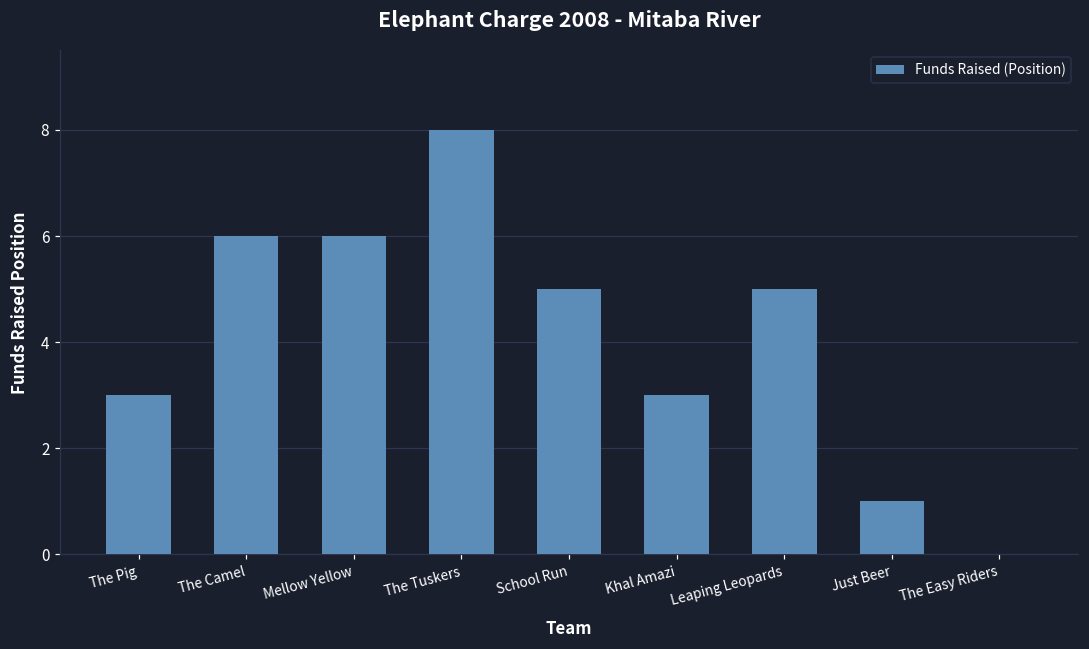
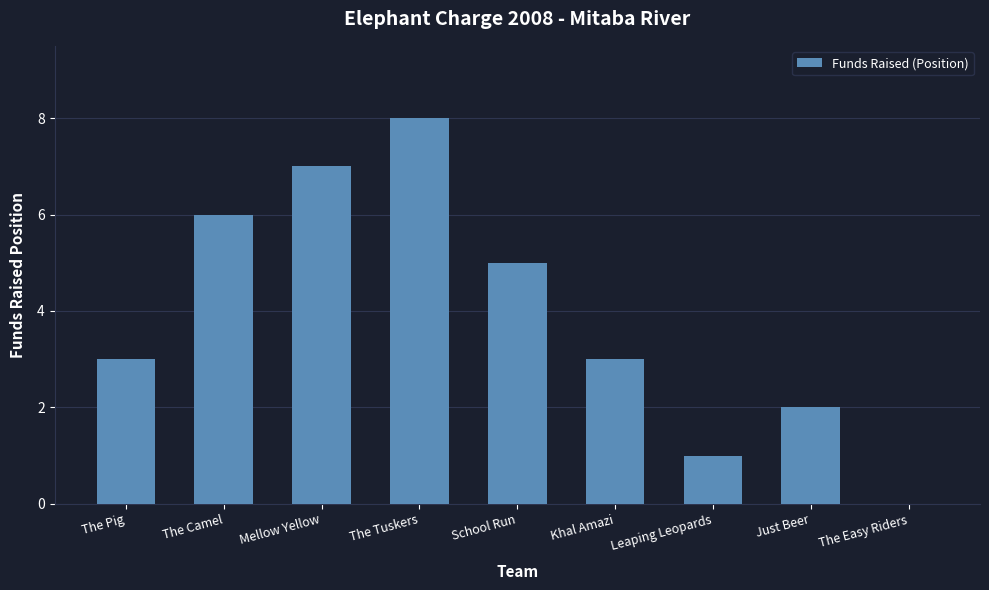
  {
    "The Pig": 3,
    "The Camel": 6,
-   "Mellow Yellow": 6,
+   "Mellow Yellow": 7,
    "The Tuskers": 8,
    "School Run": 5,
    "Khal Amazi": 3,
-   "Leaping Leopards": 5,
-   "Just Beer": 1,
+   "Leaping Leopards": 1,
+   "Just Beer": 2,
    "The Easy Riders": 0
  }
